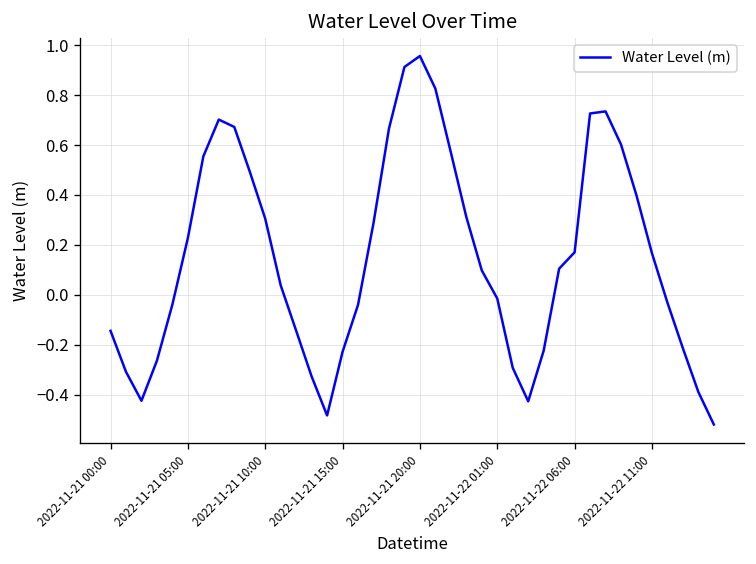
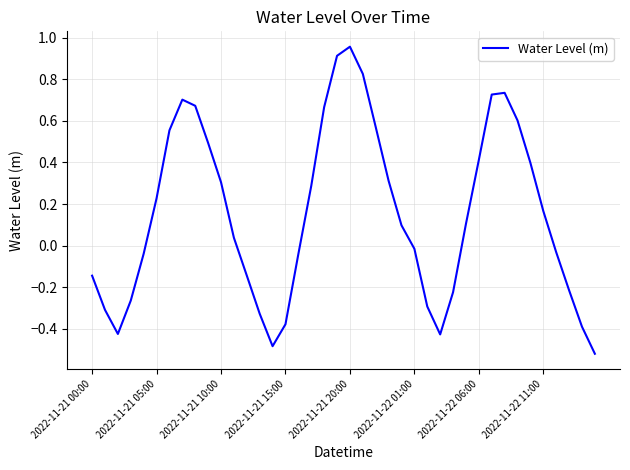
  {
    "2022-11-21 00:00": -0.14,
    "2022-11-21 05:00": 0.23,
    "2022-11-21 10:00": 0.31,
-   "2022-11-21 15:00": -0.23,
+   "2022-11-21 15:00": -0.38,
    "2022-11-21 20:00": 0.96,
    "2022-11-22 01:00": -0.01,
-   "2022-11-22 06:00": 0.17,
+   "2022-11-22 06:00": 0.41,
    "2022-11-22 11:00": 0.17
  }
